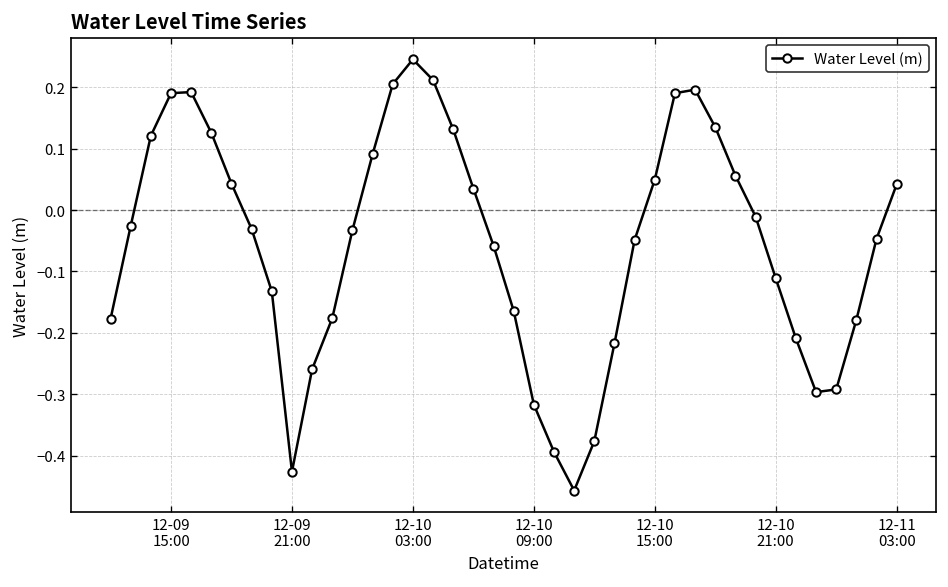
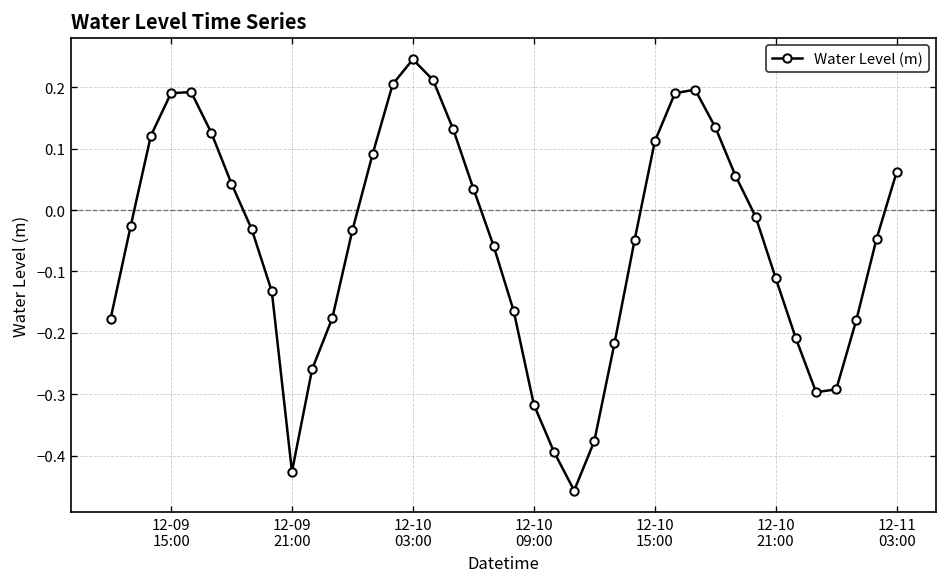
  {
    "12-09 15:00": 0.19,
    "12-09 21:00": -0.43,
    "12-10 03:00": 0.25,
    "12-10 09:00": -0.32,
-   "12-10 15:00": 0.05,
+   "12-10 15:00": 0.11,
    "12-10 21:00": -0.11,
-   "12-11 03:00": 0.04
+   "12-11 03:00": 0.06
  }
